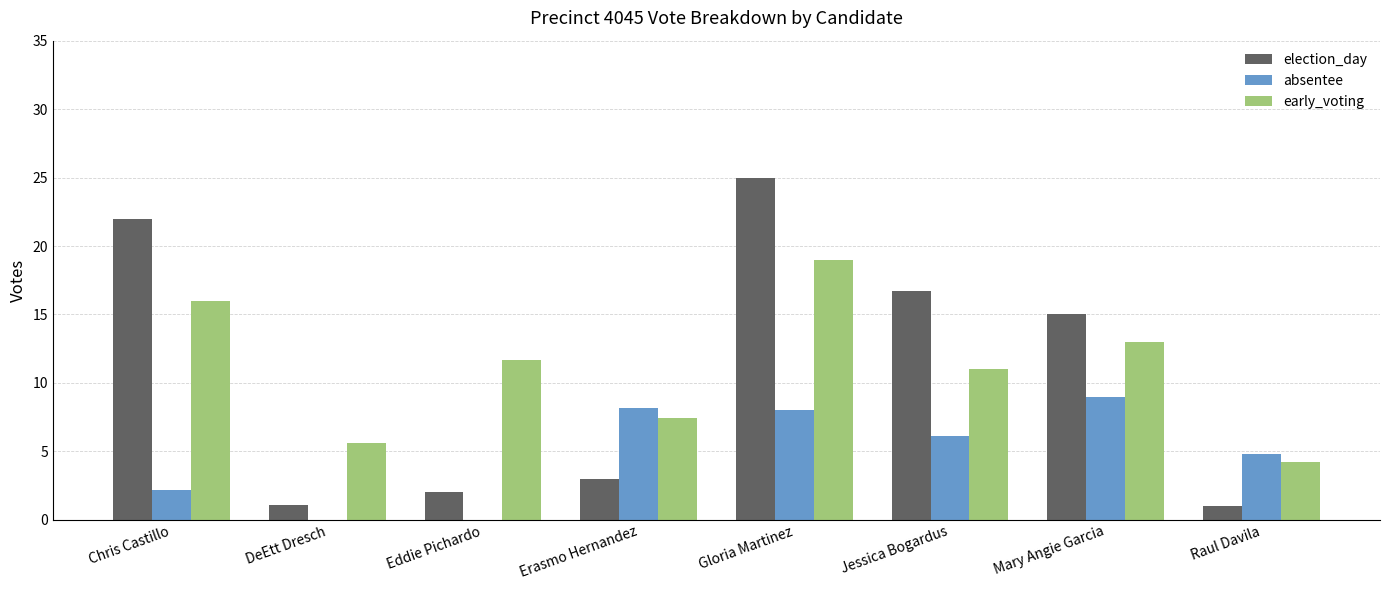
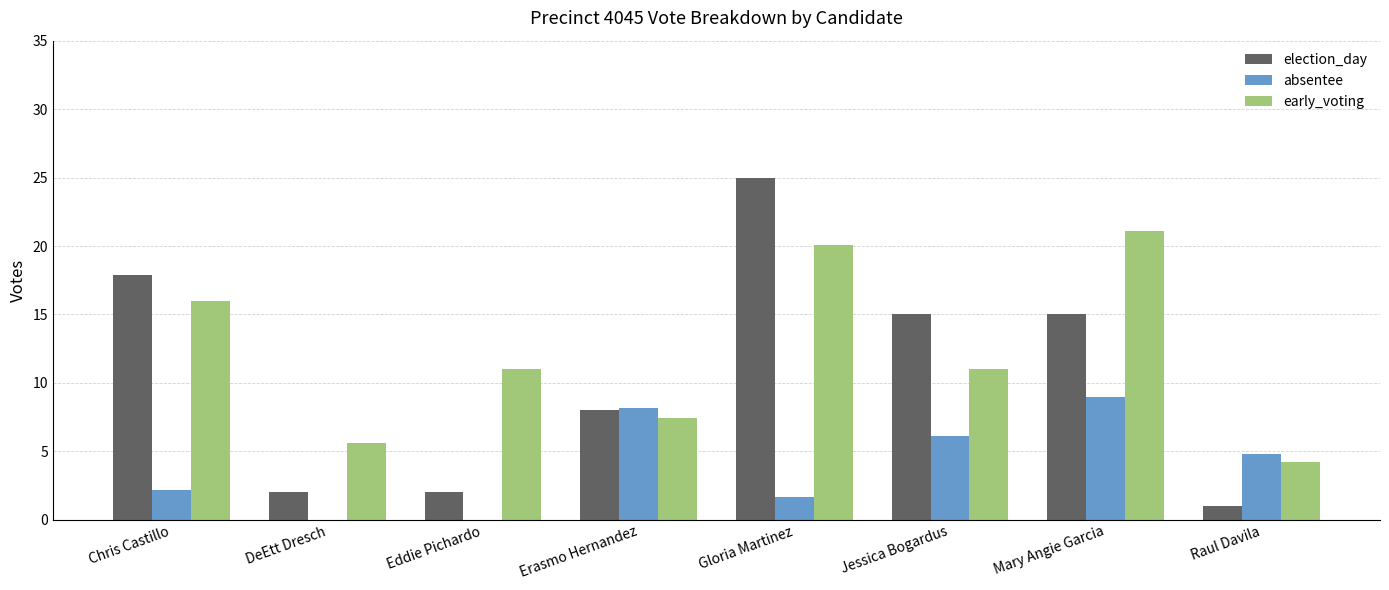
  {
    "election_day": {
-     "Chris Castillo": 22.0,
-     "DeEtt Dresch": 1.1,
+     "Chris Castillo": 17.9,
+     "DeEtt Dresch": 2.0,
      "Eddie Pichardo": 2.0,
-     "Erasmo Hernandez": 3,
+     "Erasmo Hernandez": 8,
      "Gloria Martinez": 25.0,
-     "Jessica Bogardus": 16.7,
+     "Jessica Bogardus": 15.0,
      "Mary Angie Garcia": 15.0,
      "Raul Davila": 1.0
    },
    "absentee": {
      "Chris Castillo": 2.2,
      "DeEtt Dresch": 0.0,
      "Eddie Pichardo": 0.0,
      "Erasmo Hernandez": 8.2,
-     "Gloria Martinez": 8.0,
+     "Gloria Martinez": 1.7,
      "Jessica Bogardus": 6.1,
      "Mary Angie Garcia": 9.0,
      "Raul Davila": 4.8
    },
    "early_voting": {
      "Chris Castillo": 16.0,
      "DeEtt Dresch": 5.6,
-     "Eddie Pichardo": 11.7,
+     "Eddie Pichardo": 11.0,
      "Erasmo Hernandez": 7.4,
-     "Gloria Martinez": 19.0,
+     "Gloria Martinez": 20.1,
      "Jessica Bogardus": 11.0,
-     "Mary Angie Garcia": 13.0,
+     "Mary Angie Garcia": 21.1,
      "Raul Davila": 4.2
    }
  }
